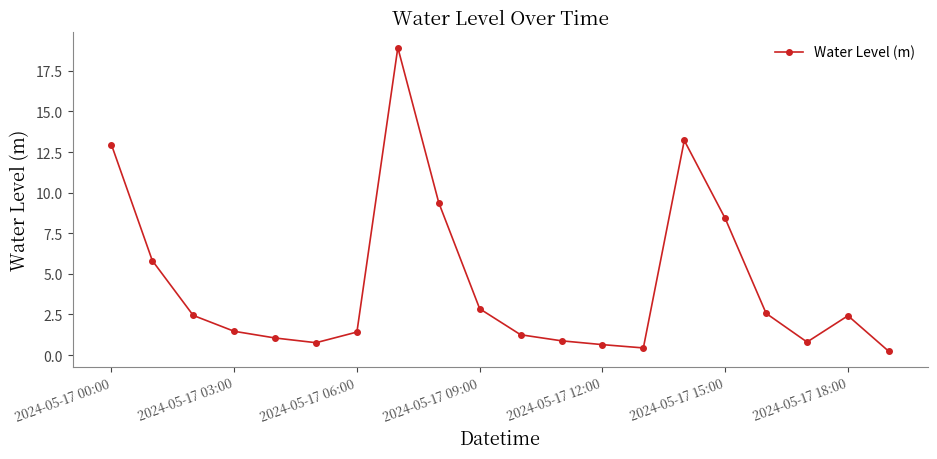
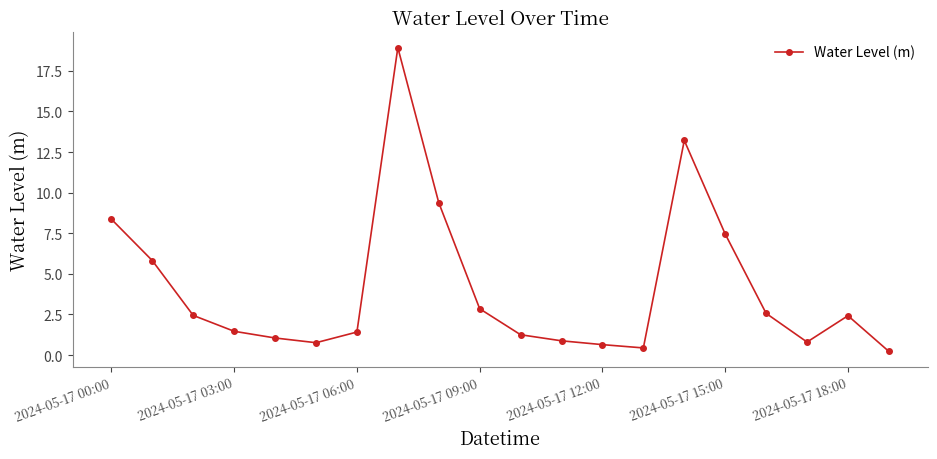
  {
-   "2024-05-17 00:00": 13.0,
+   "2024-05-17 00:00": 8.4,
    "2024-05-17 03:00": 1.5,
    "2024-05-17 06:00": 1.4,
    "2024-05-17 09:00": 2.9,
    "2024-05-17 12:00": 0.6,
-   "2024-05-17 15:00": 8.4,
+   "2024-05-17 15:00": 7.5,
    "2024-05-17 18:00": 2.4
  }
